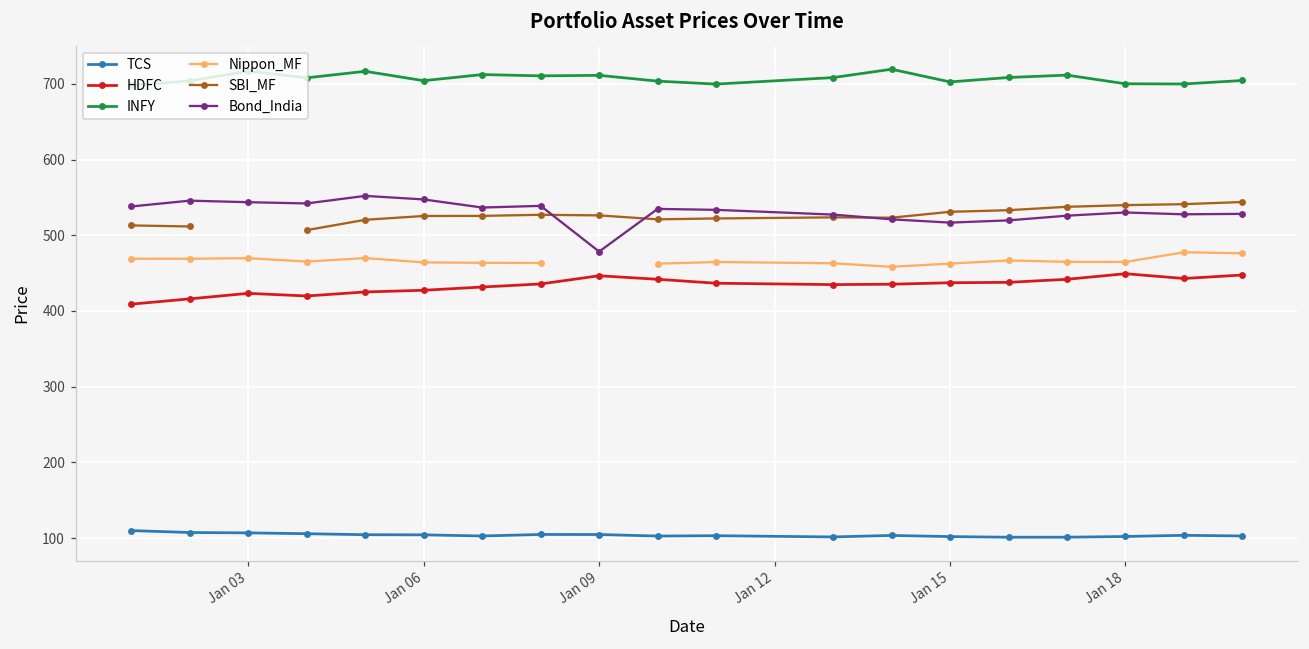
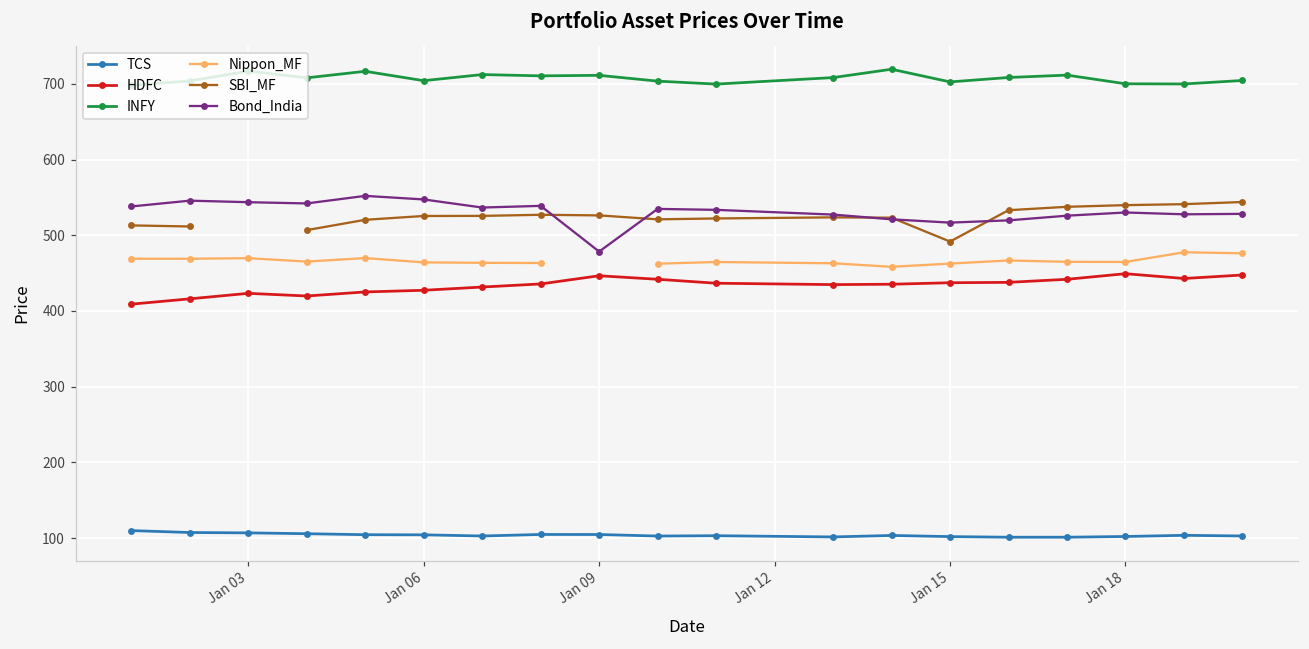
  {
    "TCS": {
      "Jan 03": 110,
      "Jan 06": 100,
      "Jan 09": 100,
      "Jan 15": 100,
      "Jan 18": 100
    },
    "HDFC": {
      "Jan 03": 420,
      "Jan 06": 430,
      "Jan 09": 450,
      "Jan 15": 440,
      "Jan 18": 450
    },
    "INFY": {
      "Jan 06": 700,
      "Jan 09": 710,
      "Jan 15": 700,
      "Jan 18": 700
    },
    "Nippon_MF": {
      "Jan 03": 470,
      "Jan 06": 460,
      "Jan 15": 460,
      "Jan 18": 460
    },
    "SBI_MF": {
      "Jan 06": 530,
      "Jan 09": 530,
-     "Jan 15": 530,
+     "Jan 15": 490,
      "Jan 18": 540
    },
    "Bond_India": {
      "Jan 03": 540,
      "Jan 06": 550,
      "Jan 09": 480,
      "Jan 15": 520,
      "Jan 18": 530
    }
  }
